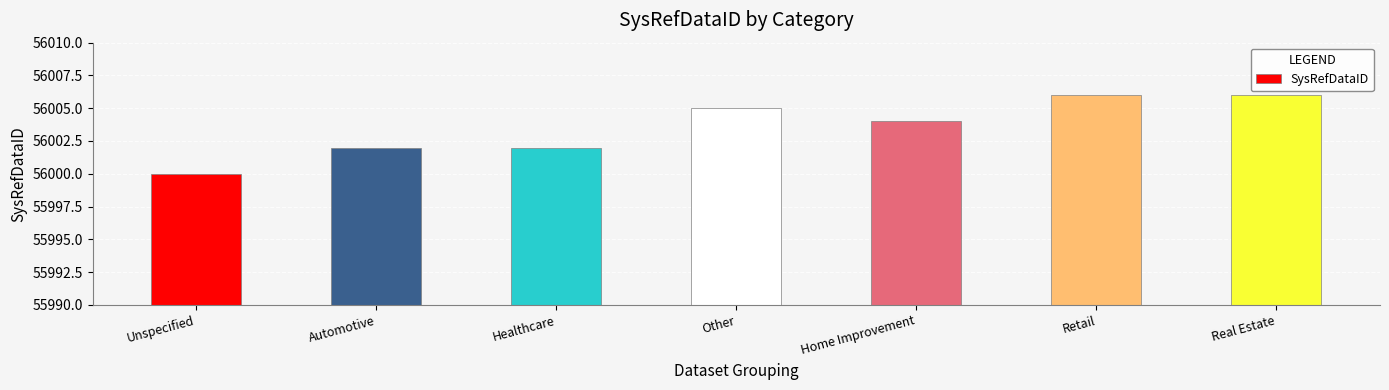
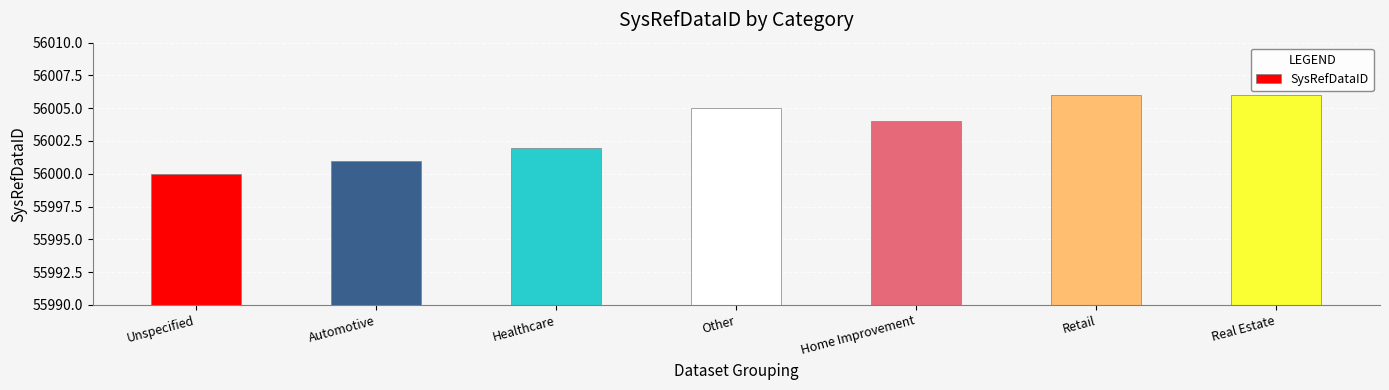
  {
    "Unspecified": 56000,
-   "Automotive": 56002,
+   "Automotive": 56001,
    "Healthcare": 56002,
    "Other": 56005,
    "Home Improvement": 56004,
    "Retail": 56006,
    "Real Estate": 56006
  }
